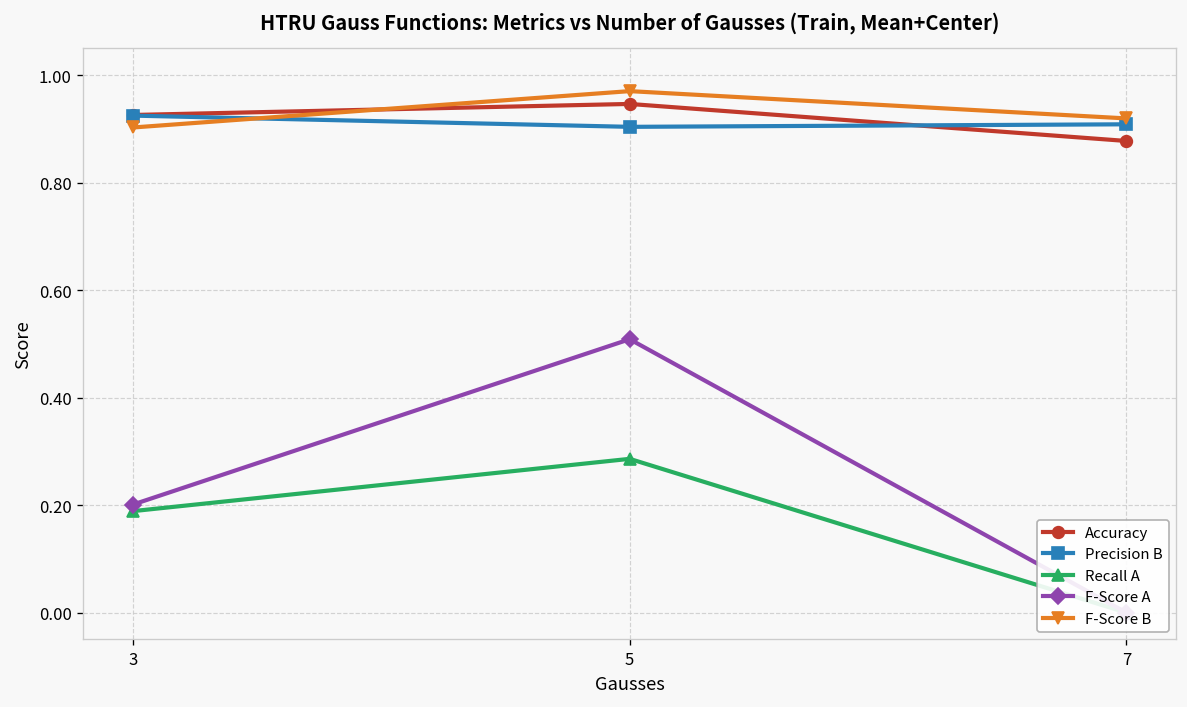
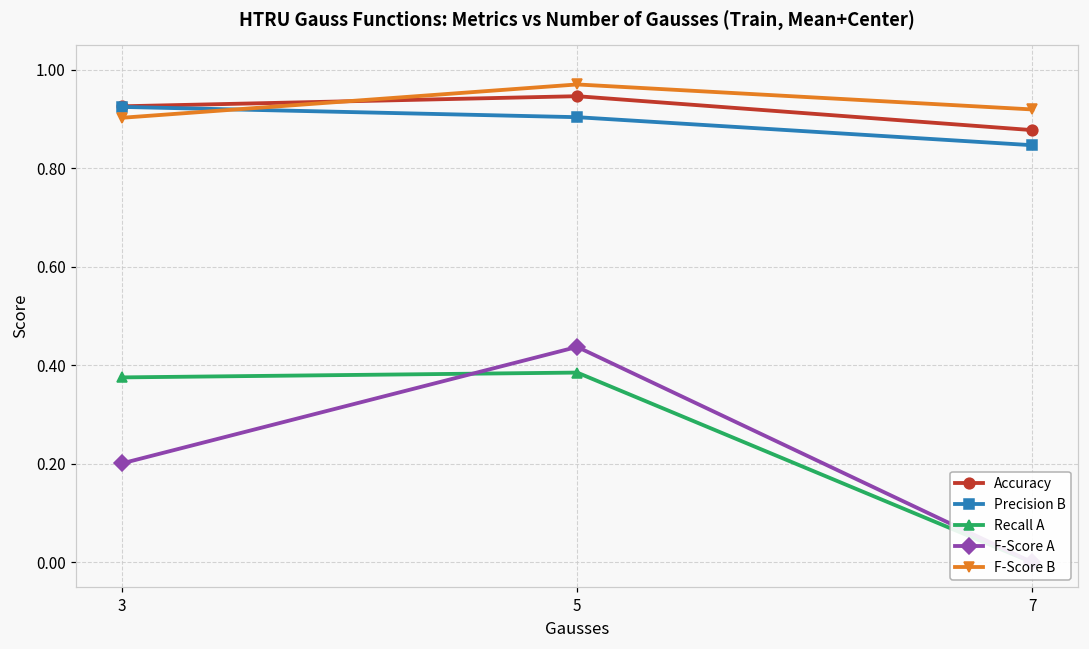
  {
    "Accuracy": {
      "5": 0.95,
      "7": 0.88
    },
    "Precision B": {
      "5": 0.90,
-     "7": 0.91
+     "7": 0.85
    },
    "Recall A": {
-     "3": 0.19,
-     "5": 0.29
+     "3": 0.38,
+     "5": 0.39
    },
    "F-Score A": {
      "3": 0.20,
-     "5": 0.51
+     "5": 0.44
    },
    "F-Score B": {
      "3": 0.90,
      "5": 0.97,
      "7": 0.92
    }
  }
